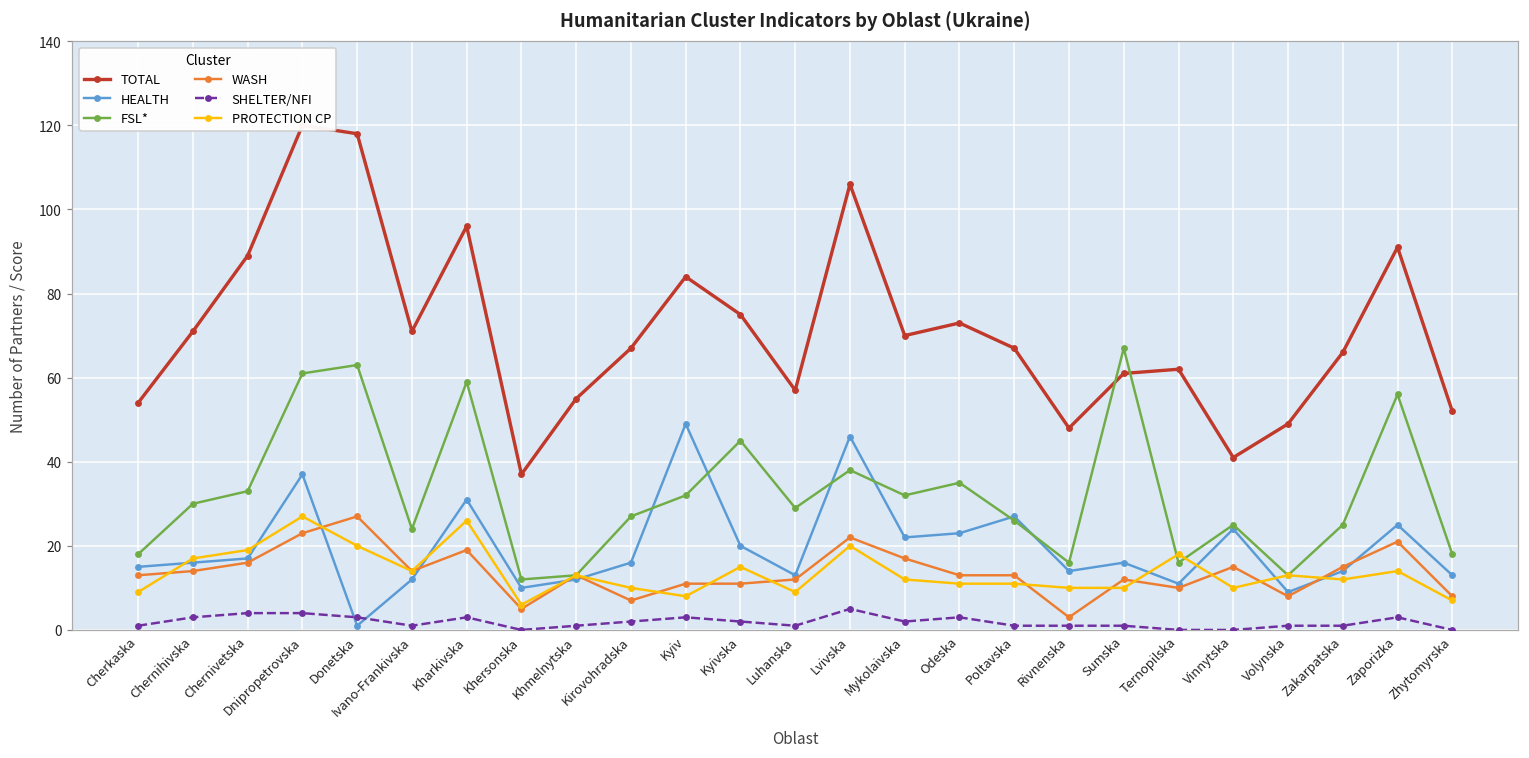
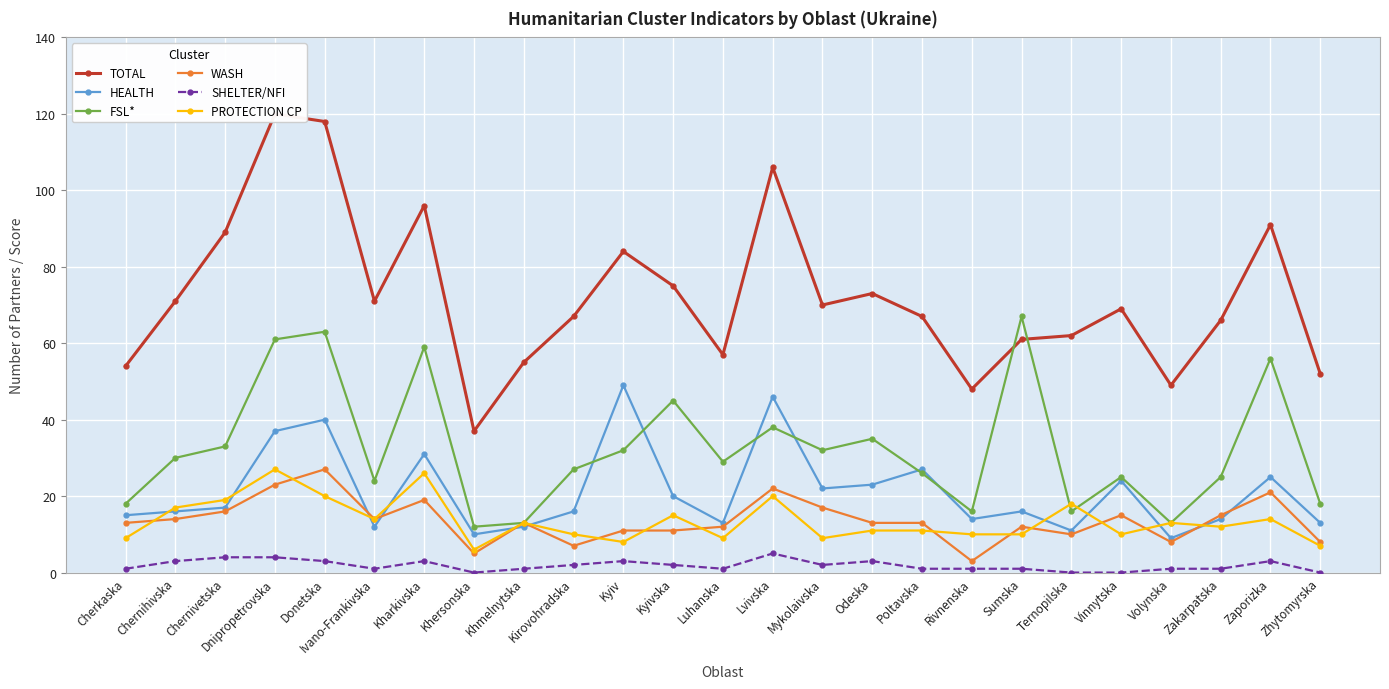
  {
    "TOTAL": {
      "Cherkaska": 54,
      "Chernihivska": 71,
      "Chernivetska": 89,
      "Donetska": 118,
      "Ivano-Frankivska": 71,
      "Kharkivska": 96,
      "Khersonska": 37,
      "Khmelnytska": 55,
      "Kirovohradska": 67,
      "Kyiv": 84,
      "Kyivska": 75,
      "Luhanska": 57,
      "Lvivska": 106,
      "Mykolaivska": 70,
      "Odeska": 73,
      "Poltavska": 67,
      "Rivnenska": 48,
      "Sumska": 61,
      "Ternopilska": 62,
-     "Vinnytska": 41,
+     "Vinnytska": 69,
      "Volynska": 49,
      "Zakarpatska": 66,
      "Zaporizka": 91,
      "Zhytomyrska": 52
    },
    "HEALTH": {
      "Cherkaska": 15,
      "Chernihivska": 16,
      "Chernivetska": 17,
      "Dnipropetrovska": 37,
-     "Donetska": 1,
+     "Donetska": 40,
      "Ivano-Frankivska": 12,
      "Kharkivska": 31,
      "Khersonska": 10,
      "Khmelnytska": 12,
      "Kirovohradska": 16,
      "Kyiv": 49,
      "Kyivska": 20,
      "Luhanska": 13,
      "Lvivska": 46,
      "Mykolaivska": 22,
      "Odeska": 23,
      "Poltavska": 27,
      "Rivnenska": 14,
      "Sumska": 16,
      "Ternopilska": 11,
      "Vinnytska": 24,
      "Volynska": 9,
      "Zakarpatska": 14,
      "Zaporizka": 25,
      "Zhytomyrska": 13
    },
    "FSL*": {
      "Cherkaska": 18,
      "Chernihivska": 30,
      "Chernivetska": 33,
      "Dnipropetrovska": 61,
      "Donetska": 63,
      "Ivano-Frankivska": 24,
      "Kharkivska": 59,
      "Khersonska": 12,
      "Kirovohradska": 27,
      "Kyiv": 32,
      "Kyivska": 45,
      "Luhanska": 29,
      "Lvivska": 38,
      "Mykolaivska": 32,
      "Odeska": 35,
      "Poltavska": 26,
      "Rivnenska": 16,
      "Sumska": 67,
      "Ternopilska": 16,
      "Vinnytska": 25,
      "Zakarpatska": 25,
      "Zaporizka": 56,
      "Zhytomyrska": 18
    },
    "WASH": {
      "Cherkaska": 13,
      "Chernihivska": 14,
      "Chernivetska": 16,
      "Dnipropetrovska": 23,
      "Donetska": 27,
      "Kharkivska": 19,
      "Khersonska": 5,
      "Kirovohradska": 7,
      "Kyiv": 11,
      "Kyivska": 11,
      "Luhanska": 12,
      "Lvivska": 22,
      "Mykolaivska": 17,
      "Odeska": 13,
      "Poltavska": 13,
      "Rivnenska": 3,
      "Sumska": 12,
      "Ternopilska": 10,
      "Vinnytska": 15,
      "Volynska": 8,
      "Zakarpatska": 15,
      "Zaporizka": 21,
      "Zhytomyrska": 8
    },
    "SHELTER/NFI": {
      "Cherkaska": 1,
      "Chernihivska": 3,
      "Chernivetska": 4,
      "Dnipropetrovska": 4,
      "Donetska": 3,
      "Ivano-Frankivska": 1,
      "Kharkivska": 3,
      "Khersonska": 0,
      "Khmelnytska": 1,
      "Kirovohradska": 2,
      "Kyiv": 3,
      "Kyivska": 2,
      "Luhanska": 1,
      "Lvivska": 5,
      "Mykolaivska": 2,
      "Odeska": 3,
      "Poltavska": 1,
      "Rivnenska": 1,
      "Sumska": 1,
      "Ternopilska": 0,
      "Vinnytska": 0,
      "Volynska": 1,
      "Zakarpatska": 1,
      "Zaporizka": 3,
      "Zhytomyrska": 0
    },
    "PROTECTION CP": {
      "Cherkaska": 9,
      "Chernihivska": 17,
      "Chernivetska": 19,
      "Dnipropetrovska": 27,
      "Donetska": 20,
      "Kharkivska": 26,
      "Khersonska": 6,
      "Kirovohradska": 10,
      "Kyiv": 8,
      "Kyivska": 15,
      "Luhanska": 9,
      "Lvivska": 20,
-     "Mykolaivska": 12,
+     "Mykolaivska": 9,
      "Odeska": 11,
      "Poltavska": 11,
      "Rivnenska": 10,
      "Sumska": 10,
      "Ternopilska": 18,
      "Vinnytska": 10,
      "Zakarpatska": 12,
      "Zaporizka": 14,
      "Zhytomyrska": 7
    }
  }
